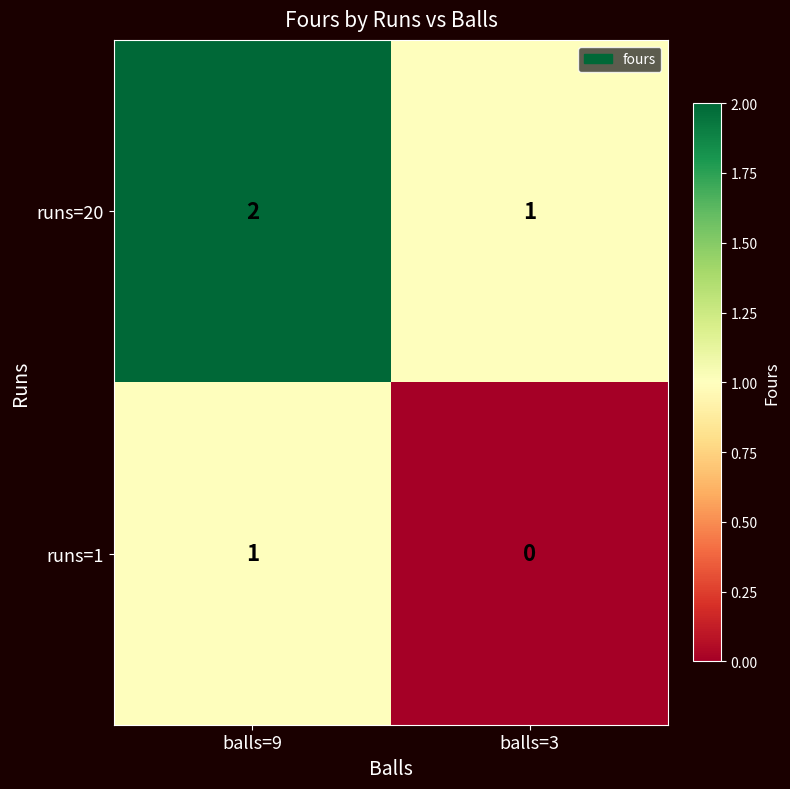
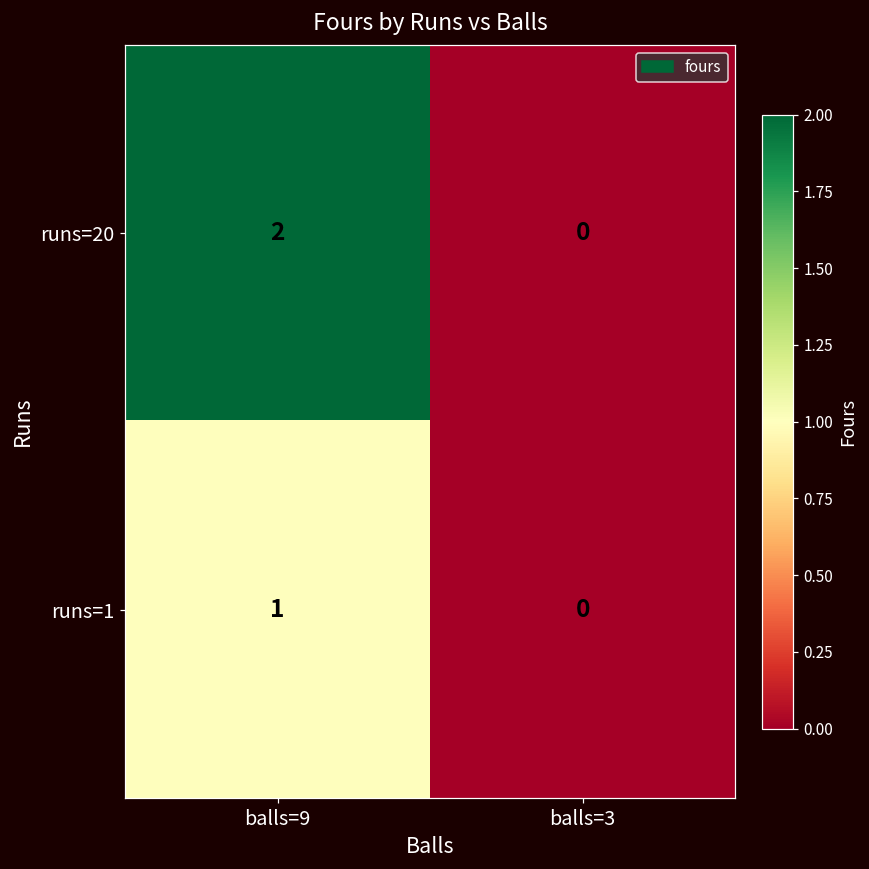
  {
    "runs=20": {
      "balls=9": 2,
-     "balls=3": 1
+     "balls=3": 0
    },
    "runs=1": {
      "balls=9": 1,
      "balls=3": 0
    }
  }
